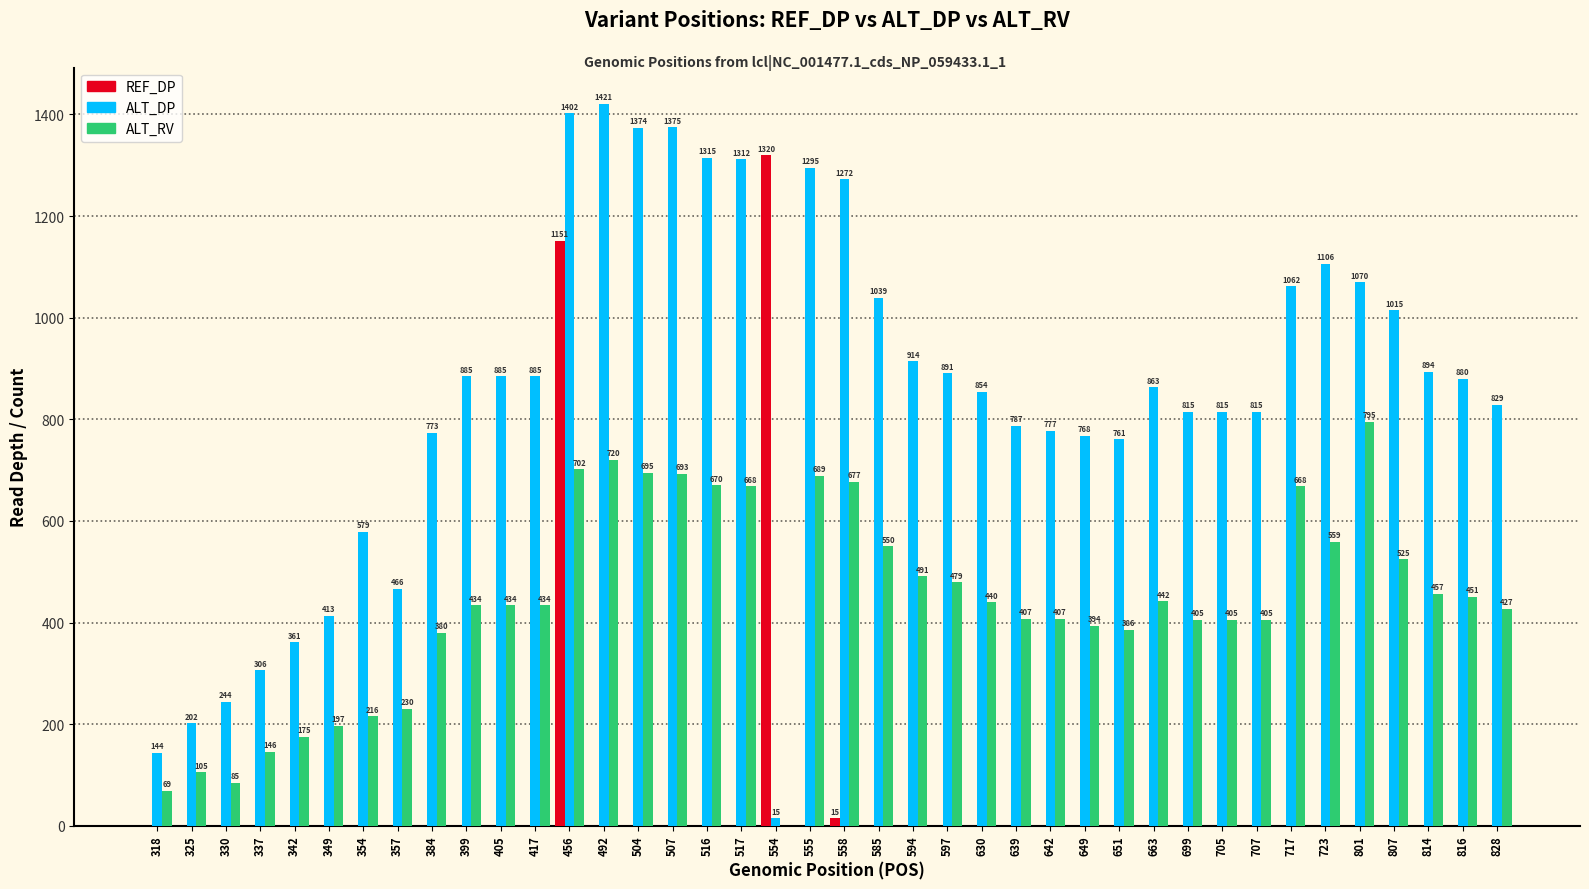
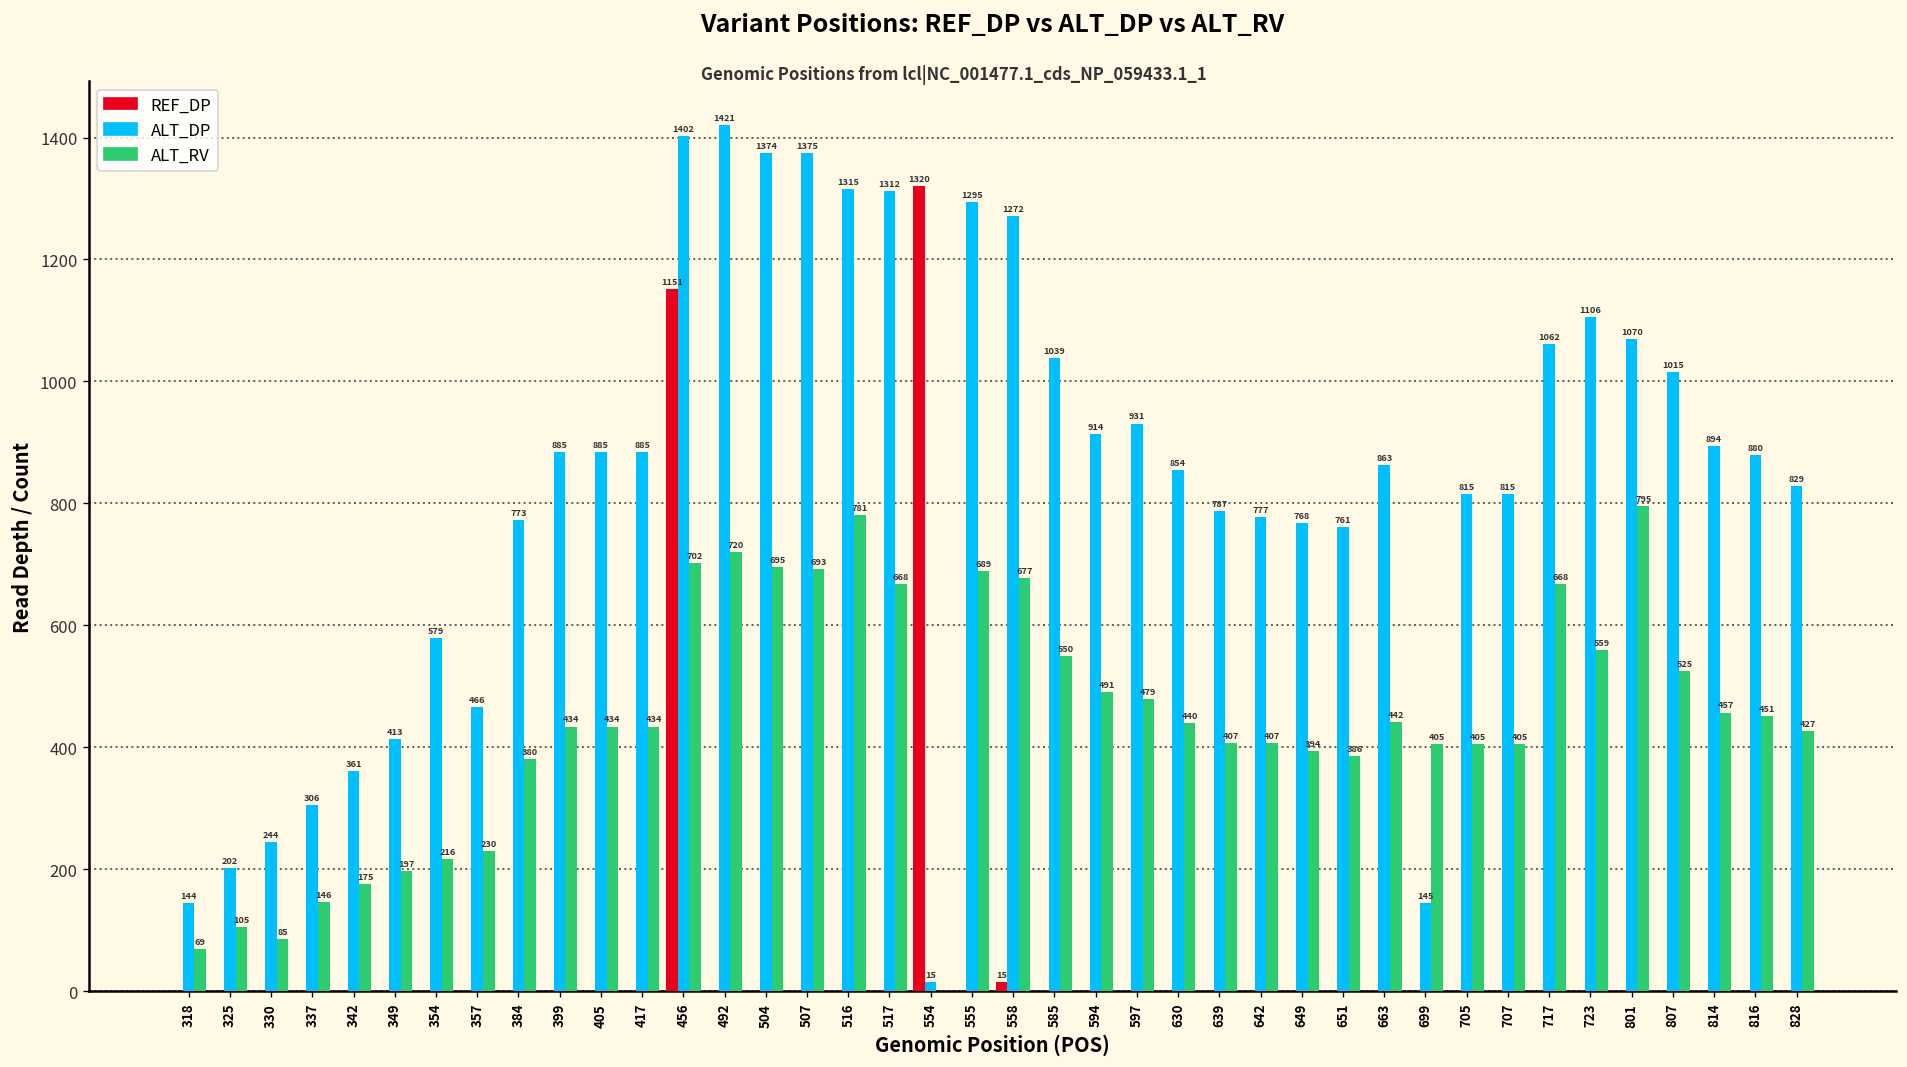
  {
    "REF_DP": {
      "456": 1151,
      "554": 1320,
      "558": 15
    },
    "ALT_DP": {
      "318": 144,
      "325": 202,
      "330": 244,
      "337": 306,
      "342": 361,
      "349": 413,
      "354": 579,
      "357": 466,
      "384": 773,
      "399": 885,
      "405": 885,
      "417": 885,
      "456": 1402,
      "492": 1421,
      "504": 1374,
      "507": 1375,
      "516": 1315,
      "517": 1312,
      "554": 15,
      "555": 1295,
      "558": 1272,
      "585": 1039,
      "594": 914,
-     "597": 891,
+     "597": 931,
      "630": 854,
      "639": 787,
      "642": 777,
      "649": 768,
      "651": 761,
      "663": 863,
-     "699": 815,
+     "699": 145,
      "705": 815,
      "707": 815,
      "717": 1062,
      "723": 1106,
      "801": 1070,
      "807": 1015,
      "814": 894,
      "816": 880,
      "828": 829
    },
    "ALT_RV": {
      "318": 69,
      "325": 105,
      "330": 85,
      "337": 146,
      "342": 175,
      "349": 197,
      "354": 216,
      "357": 230,
      "384": 380,
      "399": 434,
      "405": 434,
      "417": 434,
      "456": 702,
      "492": 720,
      "504": 695,
      "507": 693,
-     "516": 670,
+     "516": 781,
      "517": 668,
      "555": 689,
      "558": 677,
      "585": 550,
      "594": 491,
      "597": 479,
      "630": 440,
      "639": 407,
      "642": 407,
      "649": 394,
      "651": 386,
      "663": 442,
      "699": 405,
      "705": 405,
      "707": 405,
      "717": 668,
      "723": 559,
      "801": 795,
      "807": 525,
      "814": 457,
      "816": 451,
      "828": 427
    }
  }
